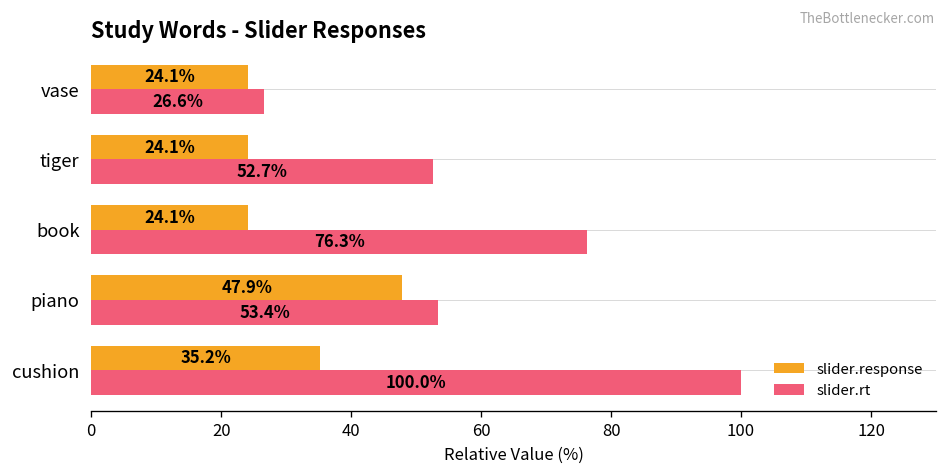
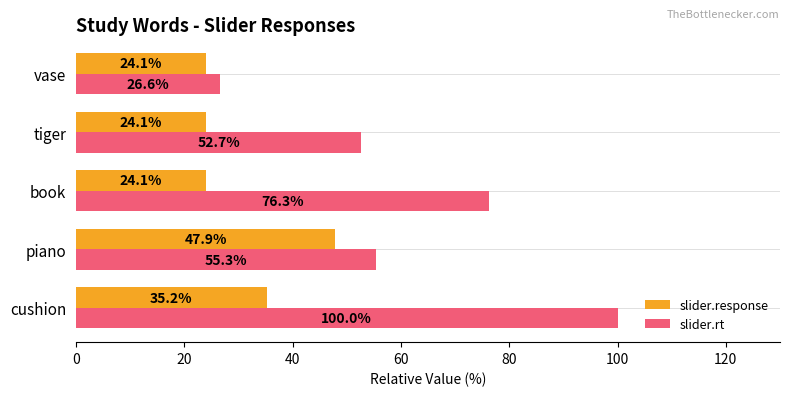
  {
    "slider.response": {
      "vase": "24.1%",
      "tiger": "24.1%",
      "book": "24.1%",
      "piano": "47.9%",
      "cushion": "35.2%"
    },
    "slider.rt": {
      "vase": "26.6%",
      "tiger": "52.7%",
      "book": "76.3%",
-     "piano": "53.4%",
+     "piano": "55.3%",
      "cushion": "100.0%"
    }
  }
